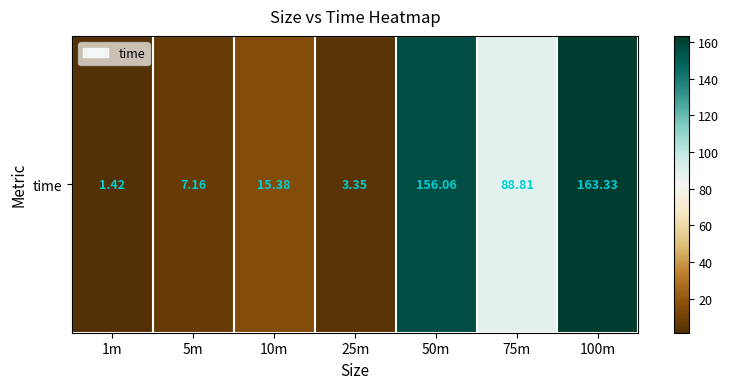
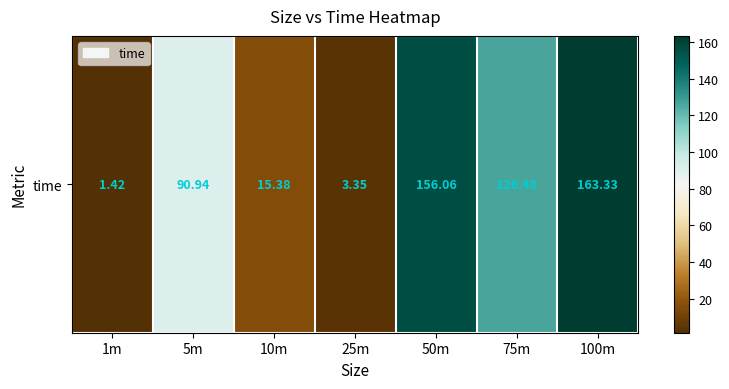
  {
    "time": {
      "1m": 1.42,
-     "5m": 7.16,
+     "5m": 90.94,
      "10m": 15.38,
      "25m": 3.35,
      "50m": 156.06,
-     "75m": 88.81,
+     "75m": 126.48,
      "100m": 163.33
    }
  }
